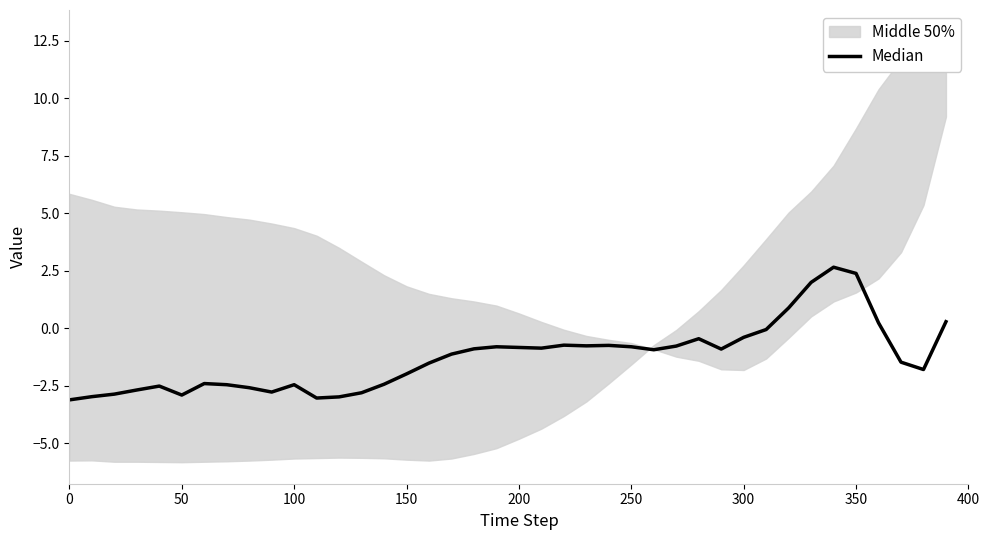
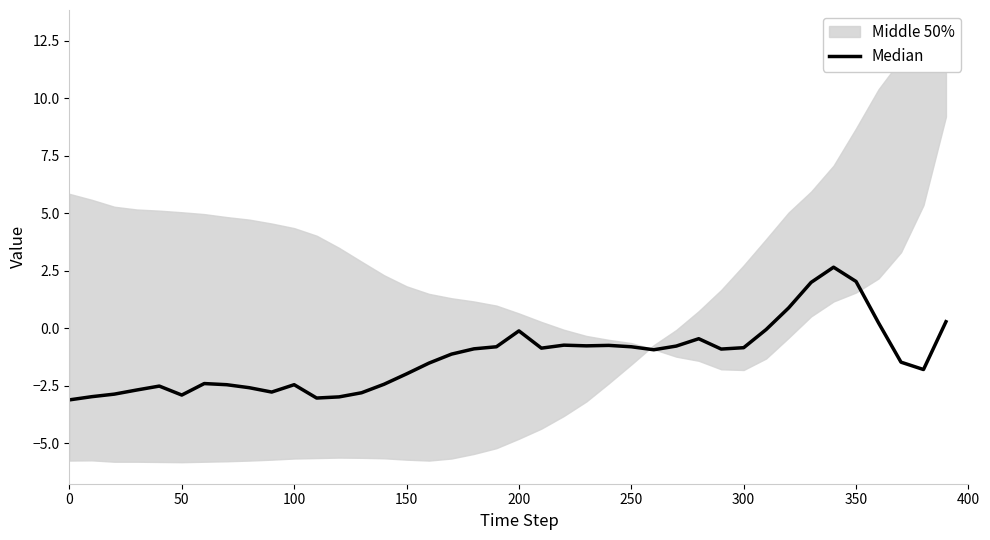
  {
    "Median": {
      "0": -3.1,
      "50": -2.9,
      "100": -2.5,
      "150": -2.0,
-     "200": -0.8,
+     "200": -0.1,
      "250": -0.8,
-     "300": -0.4,
-     "350": 2.4
+     "300": -0.9,
+     "350": 2.0
    }
  }
